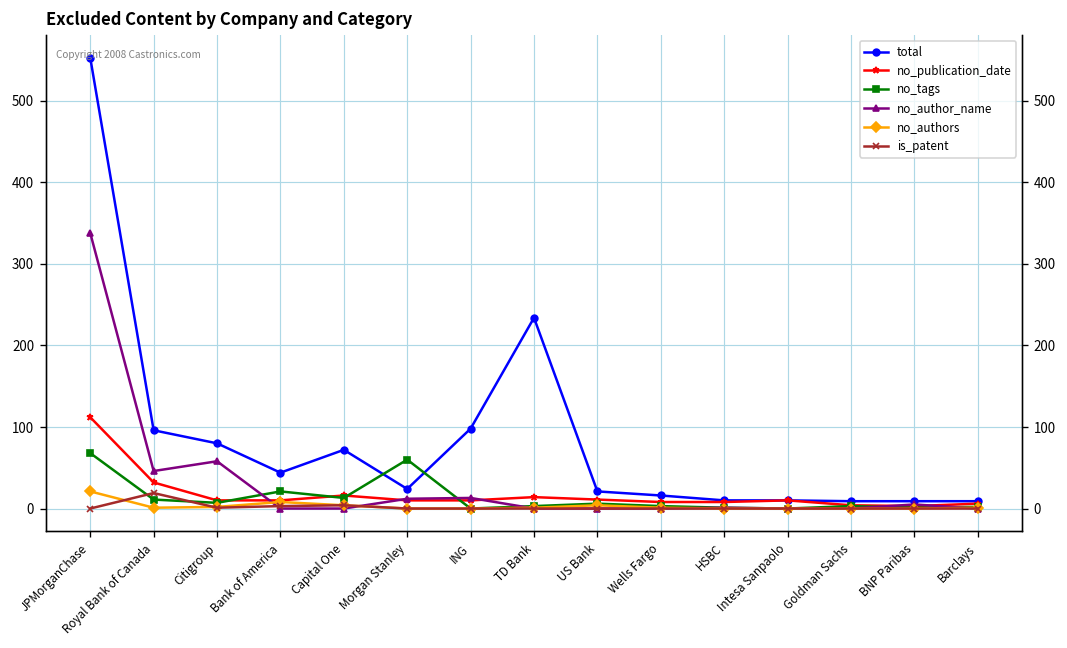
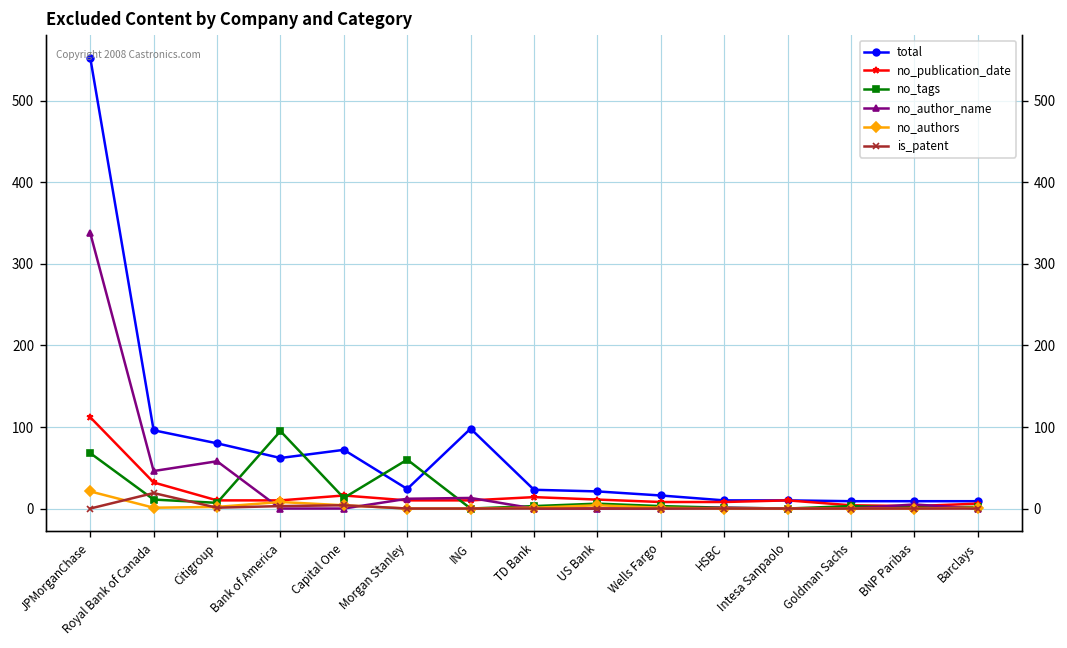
  {
    "total": {
      "Royal Bank of Canada": 100,
      "Citigroup": 80,
-     "Bank of America": 40,
+     "Bank of America": 60,
      "Capital One": 70,
      "Morgan Stanley": 20,
      "ING": 100,
-     "TD Bank": 230,
+     "TD Bank": 20,
      "US Bank": 20,
      "Wells Fargo": 20,
      "Goldman Sachs": 10,
      "BNP Paribas": 10
    },
    "no_publication_date": {
      "JPMorganChase": 110,
      "Royal Bank of Canada": 30,
      "TD Bank": 10,
      "US Bank": 10,
      "Wells Fargo": 10
    },
    "no_tags": {
      "JPMorganChase": 70,
      "Royal Bank of Canada": 10,
-     "Bank of America": 20,
+     "Bank of America": 100,
      "Morgan Stanley": 60
    },
    "no_author_name": {
      "JPMorganChase": 340,
      "Royal Bank of Canada": 50,
      "Citigroup": 60,
      "Capital One": 0
    },
    "no_authors": {
      "JPMorganChase": 20,
      "Royal Bank of Canada": 0
    },
    "is_patent": {
      "JPMorganChase": 0,
      "Royal Bank of Canada": 20
    }
  }
